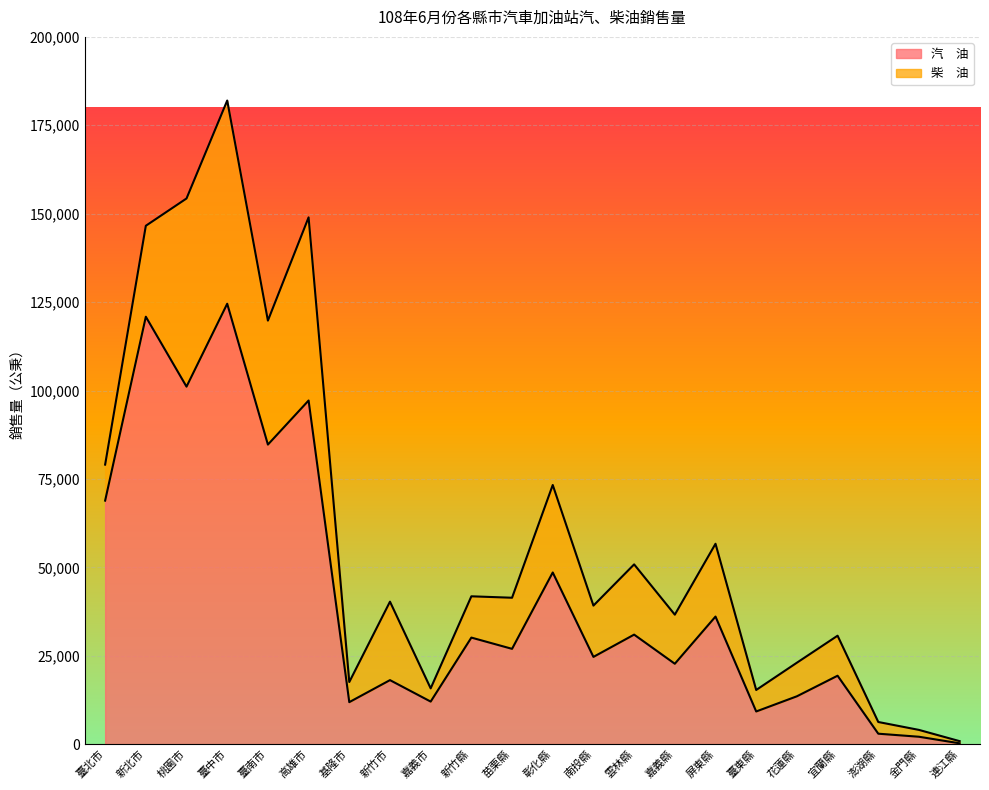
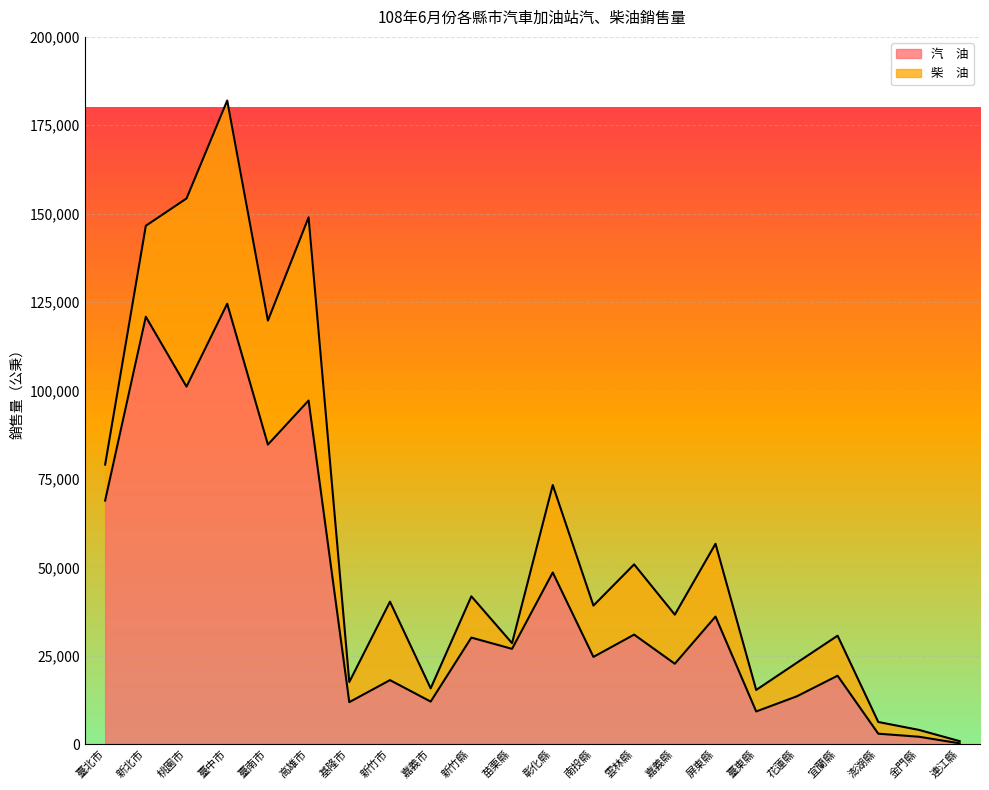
  {
    "汽 油": {
      "臺北市": "69,000",
      "新北市": "121,000",
      "桃園市": "101,000",
      "臺中市": "125,000",
      "臺南市": "85,000",
      "高雄市": "97,000",
      "基隆市": "12,000",
      "新竹市": "18,000",
      "嘉義市": "12,000",
      "新竹縣": "30,000",
      "苗栗縣": "27,000",
      "彰化縣": "49,000",
      "南投縣": "25,000",
      "雲林縣": "31,000",
      "嘉義縣": "23,000",
      "屏東縣": "36,000",
      "臺東縣": "9,000",
      "花蓮縣": "14,000",
      "宜蘭縣": "19,000",
      "澎湖縣": "3,000",
      "金門縣": "2,000"
    },
    "柴 油": {
      "臺北市": "10,000",
      "新北市": "26,000",
      "桃園市": "53,000",
      "臺中市": "57,000",
      "臺南市": "35,000",
      "高雄市": "52,000",
      "基隆市": "6,000",
      "新竹市": "22,000",
      "嘉義市": "4,000",
      "新竹縣": "12,000",
-     "苗栗縣": "14,000",
+     "苗栗縣": "2,000",
      "彰化縣": "25,000",
      "南投縣": "15,000",
      "雲林縣": "20,000",
      "嘉義縣": "14,000",
      "屏東縣": "21,000",
      "臺東縣": "6,000",
      "花蓮縣": "9,000",
      "宜蘭縣": "11,000",
      "澎湖縣": "3,000",
      "金門縣": "2,000"
    }
  }
